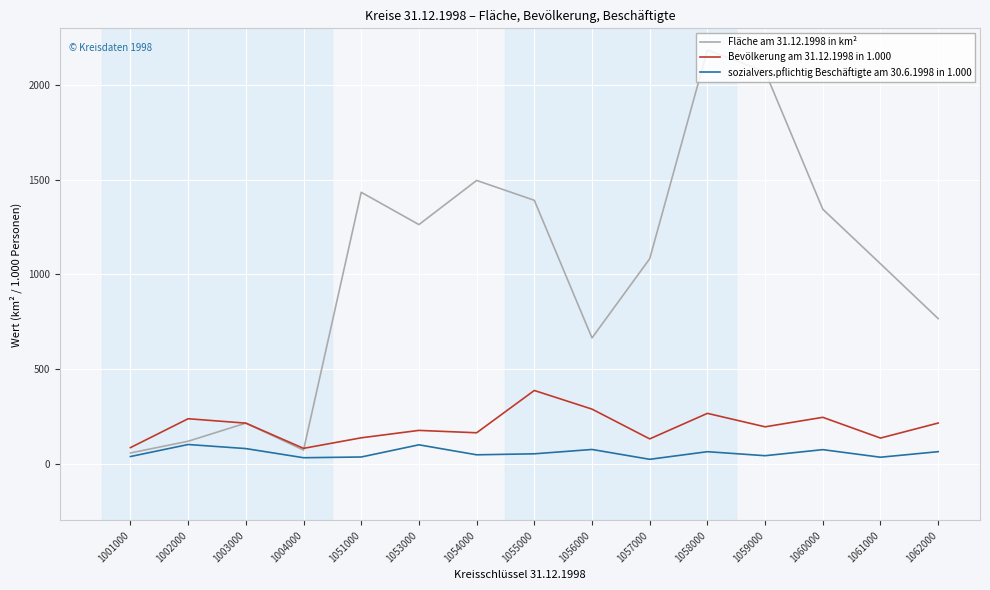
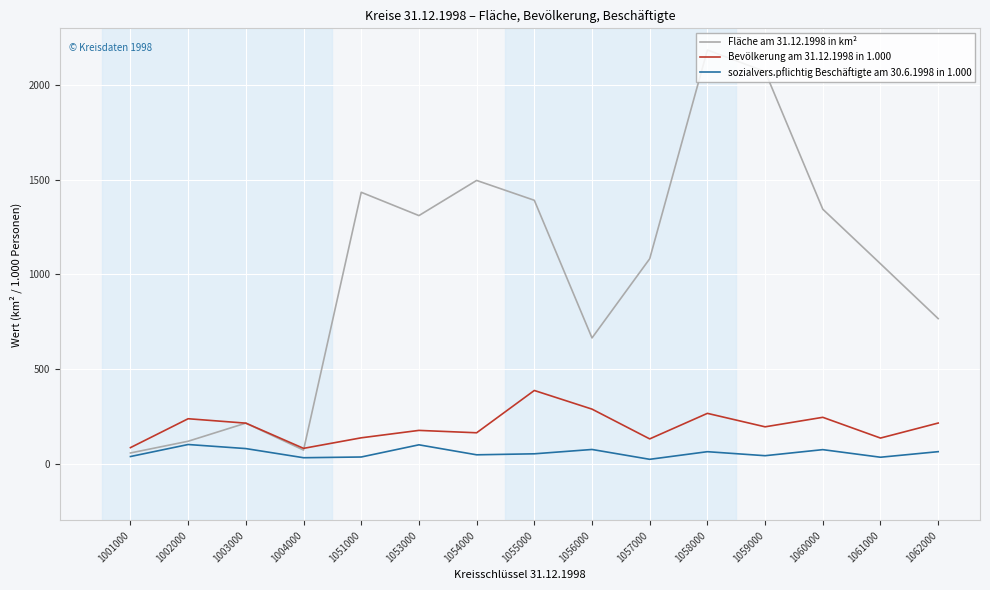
  {
    "Fläche am 31.12.1998 in km²": {
      "1001000": 60,
      "1002000": 120,
      "1051000": 1430,
-     "1053000": 1260,
+     "1053000": 1310,
      "1054000": 1500,
      "1055000": 1390,
      "1056000": 660,
      "1057000": 1080,
      "1060000": 1340,
      "1061000": 1060,
      "1062000": 770
    },
    "Bevölkerung am 31.12.1998 in 1.000": {
      "1001000": 80,
      "1002000": 240,
      "1051000": 140,
      "1053000": 180,
      "1054000": 160,
      "1055000": 390,
      "1056000": 290,
      "1057000": 130,
      "1058000": 270,
      "1059000": 190,
      "1060000": 240,
      "1061000": 140,
      "1062000": 210
    },
    "sozialvers.pflichtig Beschäftigte am 30.6.1998 in 1.000": {
      "1001000": 40,
      "1002000": 100,
      "1003000": 80,
      "1004000": 30,
      "1051000": 40,
      "1053000": 100,
      "1054000": 50,
      "1055000": 50,
      "1056000": 70,
      "1057000": 20,
      "1058000": 60,
      "1059000": 40,
      "1060000": 70,
      "1061000": 30,
      "1062000": 60
    }
  }
